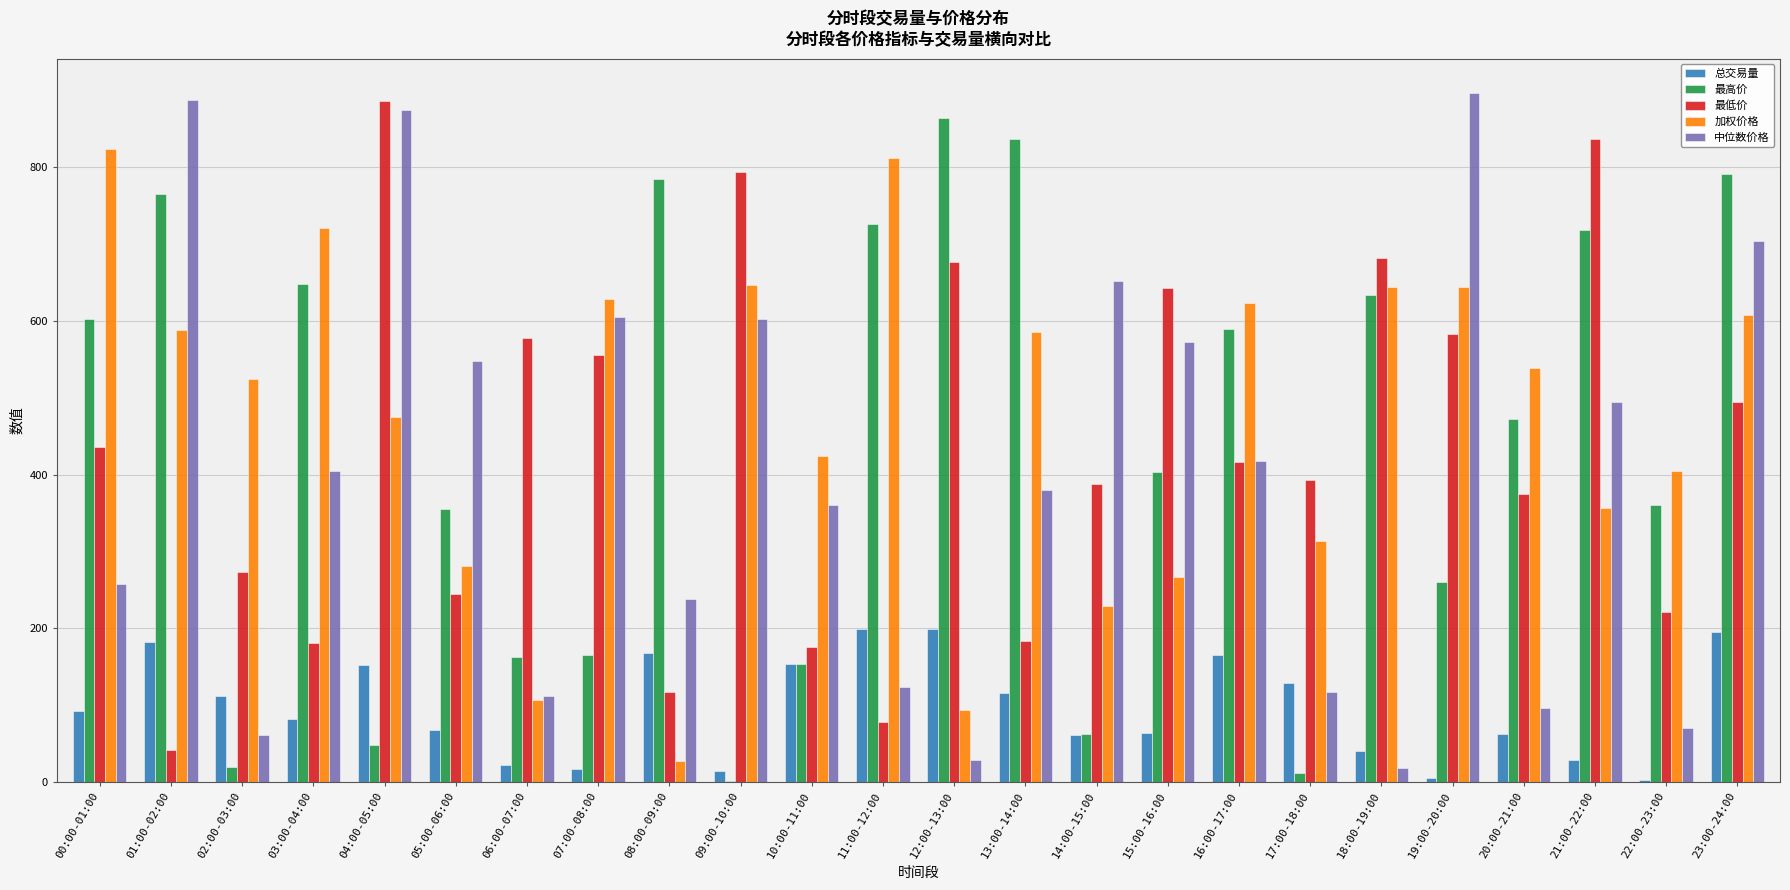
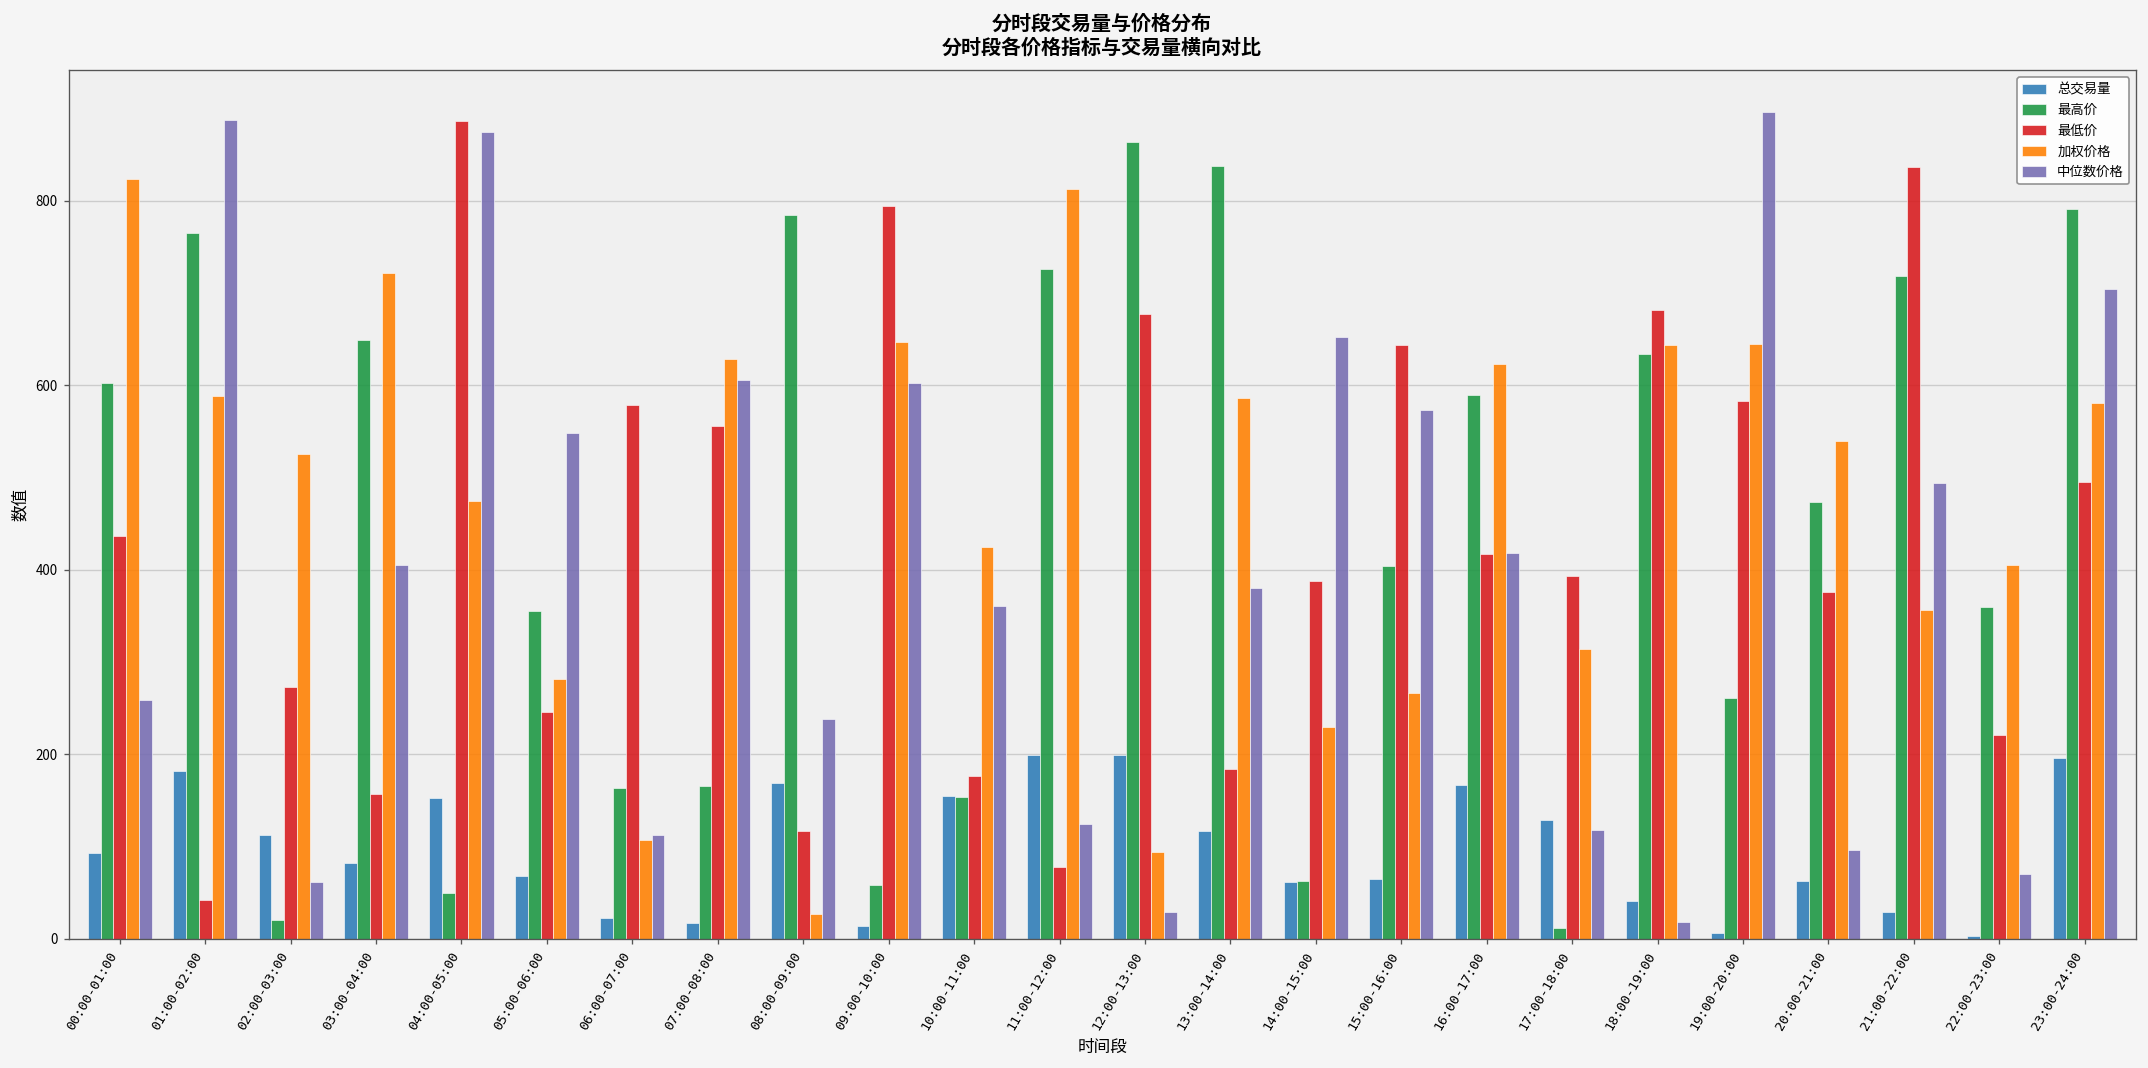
  {
    "总交易量": {
      "00:00-01:00": 90,
      "01:00-02:00": 180,
      "02:00-03:00": 110,
      "03:00-04:00": 80,
      "04:00-05:00": 150,
      "05:00-06:00": 70,
      "06:00-07:00": 20,
      "07:00-08:00": 20,
      "08:00-09:00": 170,
      "09:00-10:00": 10,
      "10:00-11:00": 150,
      "11:00-12:00": 200,
      "12:00-13:00": 200,
      "13:00-14:00": 120,
      "14:00-15:00": 60,
      "15:00-16:00": 60,
      "16:00-17:00": 170,
      "17:00-18:00": 130,
      "18:00-19:00": 40,
      "19:00-20:00": 10,
      "20:00-21:00": 60,
      "21:00-22:00": 30,
      "23:00-24:00": 200
    },
    "最高价": {
      "00:00-01:00": 600,
      "01:00-02:00": 760,
      "02:00-03:00": 20,
      "03:00-04:00": 650,
      "04:00-05:00": 50,
      "05:00-06:00": 360,
      "06:00-07:00": 160,
      "07:00-08:00": 170,
      "08:00-09:00": 780,
-     "09:00-10:00": 0,
+     "09:00-10:00": 60,
      "10:00-11:00": 150,
      "11:00-12:00": 730,
      "12:00-13:00": 860,
      "13:00-14:00": 840,
      "14:00-15:00": 60,
      "15:00-16:00": 400,
      "16:00-17:00": 590,
      "17:00-18:00": 10,
      "18:00-19:00": 630,
      "19:00-20:00": 260,
      "20:00-21:00": 470,
      "21:00-22:00": 720,
      "22:00-23:00": 360,
      "23:00-24:00": 790
    },
    "最低价": {
      "00:00-01:00": 440,
      "01:00-02:00": 40,
      "02:00-03:00": 270,
-     "03:00-04:00": 180,
+     "03:00-04:00": 160,
      "04:00-05:00": 890,
      "05:00-06:00": 250,
      "06:00-07:00": 580,
      "07:00-08:00": 560,
      "08:00-09:00": 120,
      "09:00-10:00": 790,
      "10:00-11:00": 180,
      "11:00-12:00": 80,
      "12:00-13:00": 680,
      "13:00-14:00": 180,
      "14:00-15:00": 390,
      "15:00-16:00": 640,
      "16:00-17:00": 420,
      "17:00-18:00": 390,
      "18:00-19:00": 680,
      "19:00-20:00": 580,
      "20:00-21:00": 380,
      "21:00-22:00": 840,
      "22:00-23:00": 220,
      "23:00-24:00": 500
    },
    "加权价格": {
      "00:00-01:00": 820,
      "01:00-02:00": 590,
      "02:00-03:00": 530,
      "03:00-04:00": 720,
      "04:00-05:00": 470,
      "05:00-06:00": 280,
      "06:00-07:00": 110,
      "07:00-08:00": 630,
      "08:00-09:00": 30,
      "09:00-10:00": 650,
      "10:00-11:00": 420,
      "11:00-12:00": 810,
      "12:00-13:00": 90,
      "13:00-14:00": 590,
      "14:00-15:00": 230,
      "15:00-16:00": 270,
      "16:00-17:00": 620,
      "17:00-18:00": 310,
      "18:00-19:00": 640,
      "19:00-20:00": 640,
      "20:00-21:00": 540,
      "21:00-22:00": 360,
      "22:00-23:00": 410,
-     "23:00-24:00": 610
+     "23:00-24:00": 580
    },
    "中位数价格": {
      "00:00-01:00": 260,
      "01:00-02:00": 890,
      "02:00-03:00": 60,
      "03:00-04:00": 400,
      "04:00-05:00": 870,
      "05:00-06:00": 550,
      "06:00-07:00": 110,
      "07:00-08:00": 610,
      "08:00-09:00": 240,
      "09:00-10:00": 600,
      "10:00-11:00": 360,
      "11:00-12:00": 120,
      "12:00-13:00": 30,
      "13:00-14:00": 380,
      "14:00-15:00": 650,
      "15:00-16:00": 570,
      "16:00-17:00": 420,
      "17:00-18:00": 120,
      "18:00-19:00": 20,
      "19:00-20:00": 900,
      "20:00-21:00": 100,
      "21:00-22:00": 490,
      "22:00-23:00": 70,
      "23:00-24:00": 700
    }
  }
